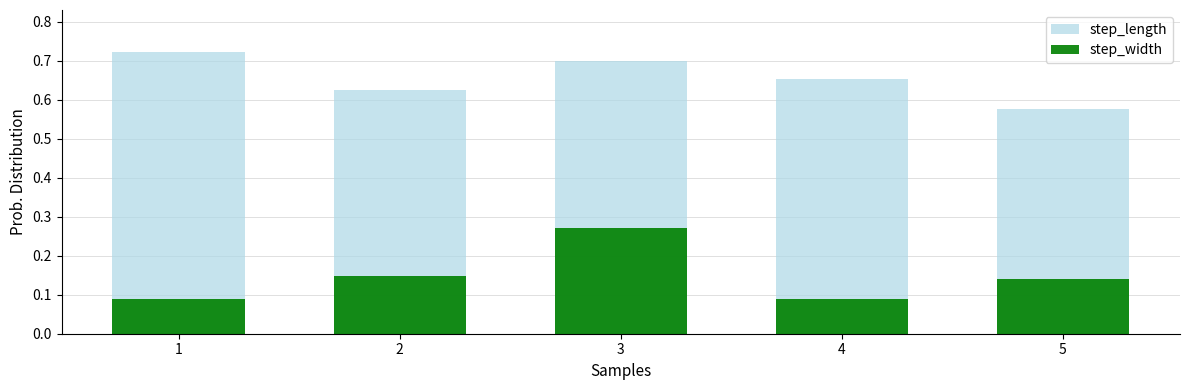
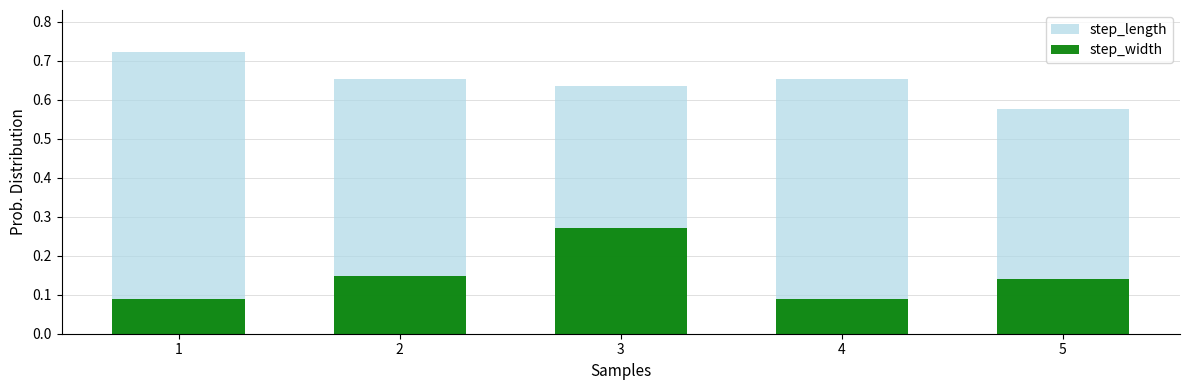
  {
    "step_length": {
      "1": 0.72,
-     "2": 0.63,
-     "3": 0.70,
+     "2": 0.65,
+     "3": 0.64,
      "4": 0.65,
      "5": 0.58
    }
  }
